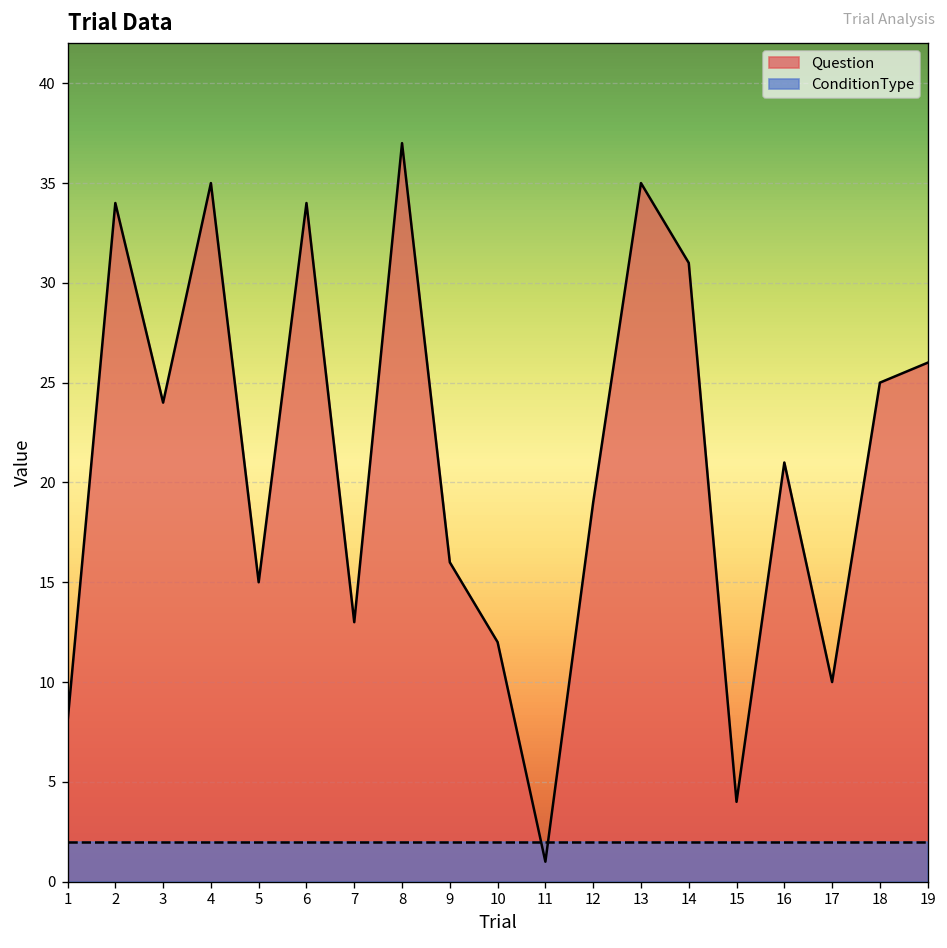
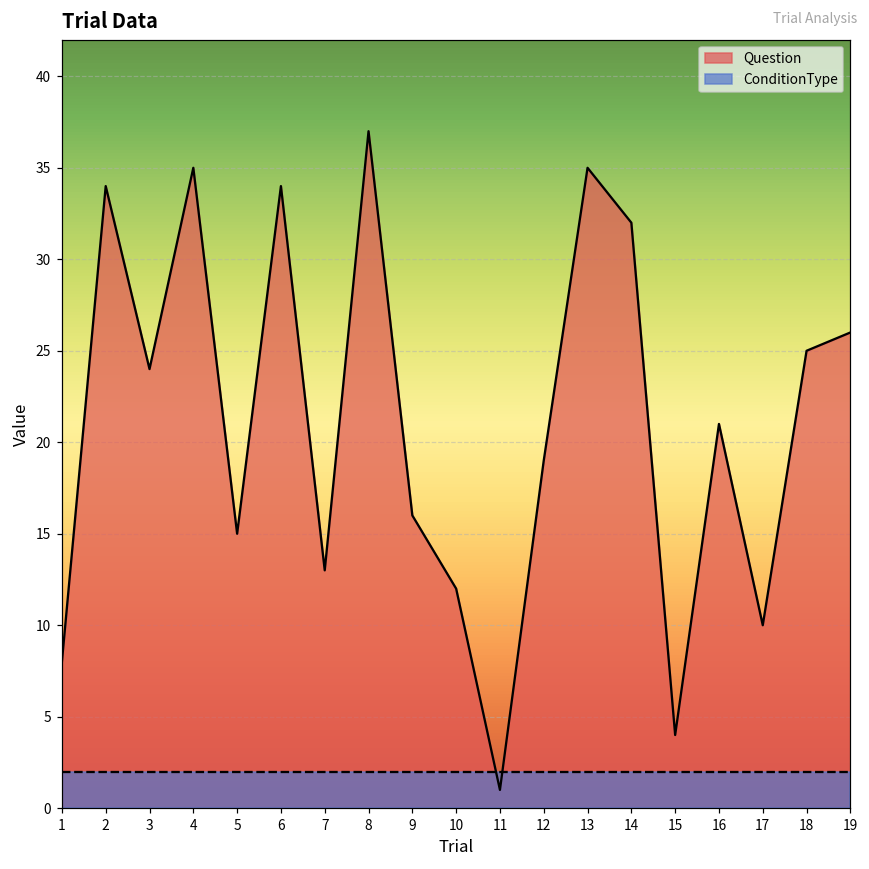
  {
    "Question": {
      "1": 8,
      "2": 34,
      "3": 24,
      "4": 35,
      "5": 15,
      "6": 34,
      "7": 13,
      "8": 37,
      "9": 16,
      "10": 12,
      "11": 1,
      "12": 19,
      "13": 35,
-     "14": 31,
+     "14": 32,
      "15": 4,
      "16": 21,
      "17": 10,
      "18": 25,
      "19": 26
    },
    "ConditionType": {
      "1": 2,
      "2": 2,
      "3": 2,
      "4": 2,
      "5": 2,
      "6": 2,
      "7": 2,
      "8": 2,
      "9": 2,
      "10": 2,
      "11": 2,
      "12": 2,
      "13": 2,
      "14": 2,
      "15": 2,
      "16": 2,
      "17": 2,
      "18": 2,
      "19": 2
    }
  }
